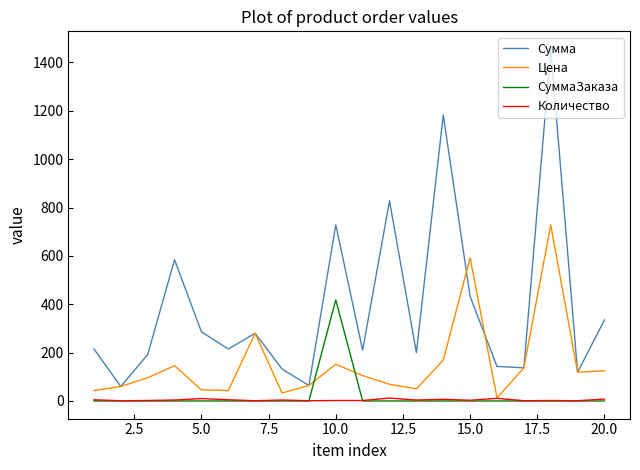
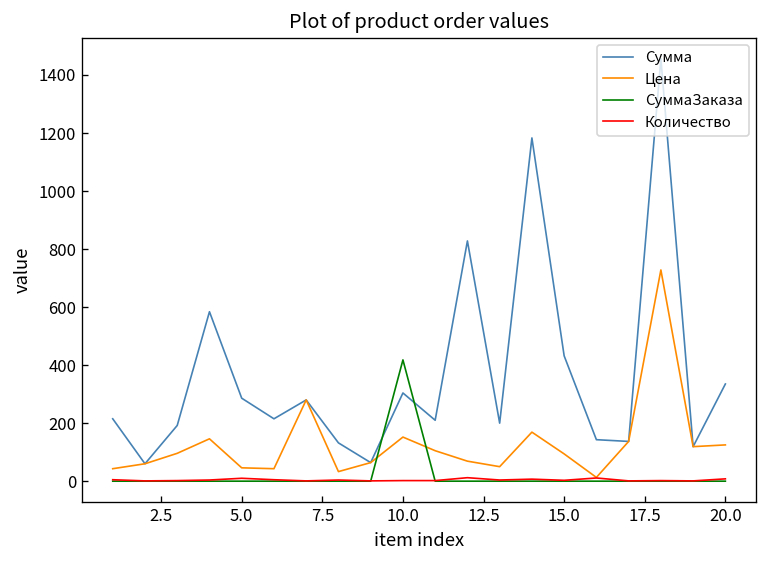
  {
    "Сумма": {
      "5.0": 290,
-     "10.0": 730,
+     "10.0": 300,
      "15.0": 430,
      "20.0": 340
    },
    "Цена": {
      "5.0": 50,
      "10.0": 150,
-     "15.0": 590,
+     "15.0": 90,
      "20.0": 130
    },
    "СуммаЗаказа": {
      "10.0": 420
    },
    "Количество": {
      "10.0": 0
    }
  }
